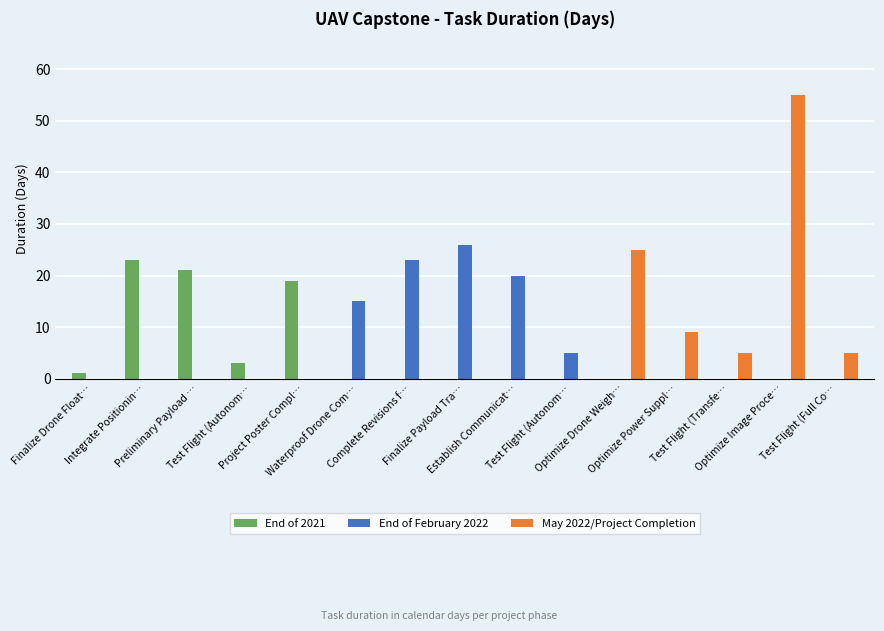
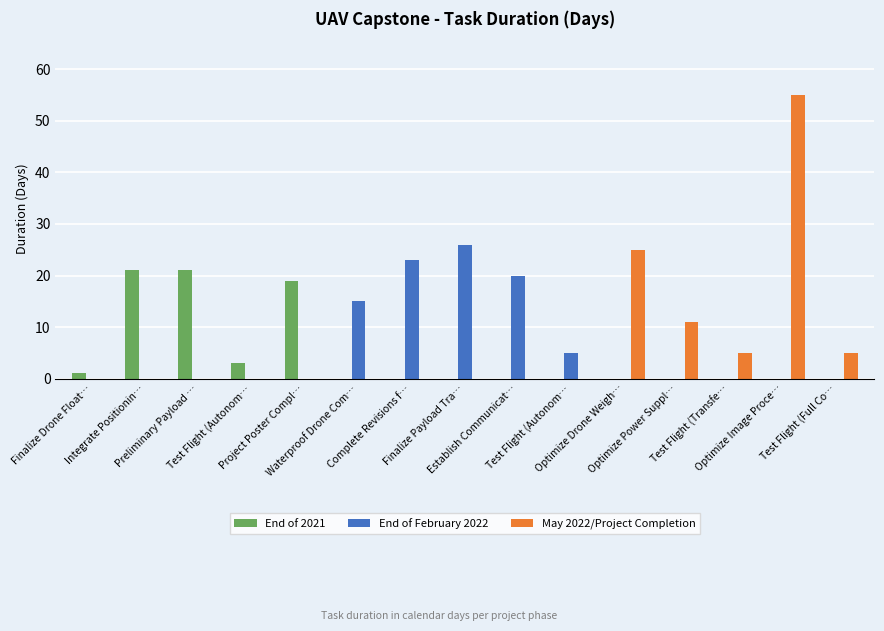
  {
    "End of 2021": {
      "Finalize Drone Float…": 1,
-     "Integrate Positionin…": 23,
+     "Integrate Positionin…": 21,
      "Preliminary Payload …": 21,
      "Project Poster Compl…": 19,
      "Waterproof Drone Com…": 0,
      "Complete Revisions f…": 0,
      "Finalize Payload Tra…": 0,
      "Establish Communicat…": 0,
      "Optimize Drone Weigh…": 0,
      "Optimize Power Suppl…": 0,
      "Test Flight (Transfe…": 0,
      "Optimize Image Proce…": 0,
      "Test Flight (Full Co…": 0
    },
    "End of February 2022": {
      "Finalize Drone Float…": 0,
      "Integrate Positionin…": 0,
      "Preliminary Payload …": 0,
      "Project Poster Compl…": 0,
      "Waterproof Drone Com…": 15,
      "Complete Revisions f…": 23,
      "Finalize Payload Tra…": 26,
      "Establish Communicat…": 20,
      "Optimize Drone Weigh…": 0,
      "Optimize Power Suppl…": 0,
      "Test Flight (Transfe…": 0,
      "Optimize Image Proce…": 0,
      "Test Flight (Full Co…": 0
    },
    "May 2022/Project Completion": {
      "Finalize Drone Float…": 0,
      "Integrate Positionin…": 0,
      "Preliminary Payload …": 0,
      "Project Poster Compl…": 0,
      "Waterproof Drone Com…": 0,
      "Complete Revisions f…": 0,
      "Finalize Payload Tra…": 0,
      "Establish Communicat…": 0,
      "Optimize Drone Weigh…": 25,
-     "Optimize Power Suppl…": 9,
+     "Optimize Power Suppl…": 11,
      "Test Flight (Transfe…": 5,
      "Optimize Image Proce…": 55,
      "Test Flight (Full Co…": 5
    }
  }
